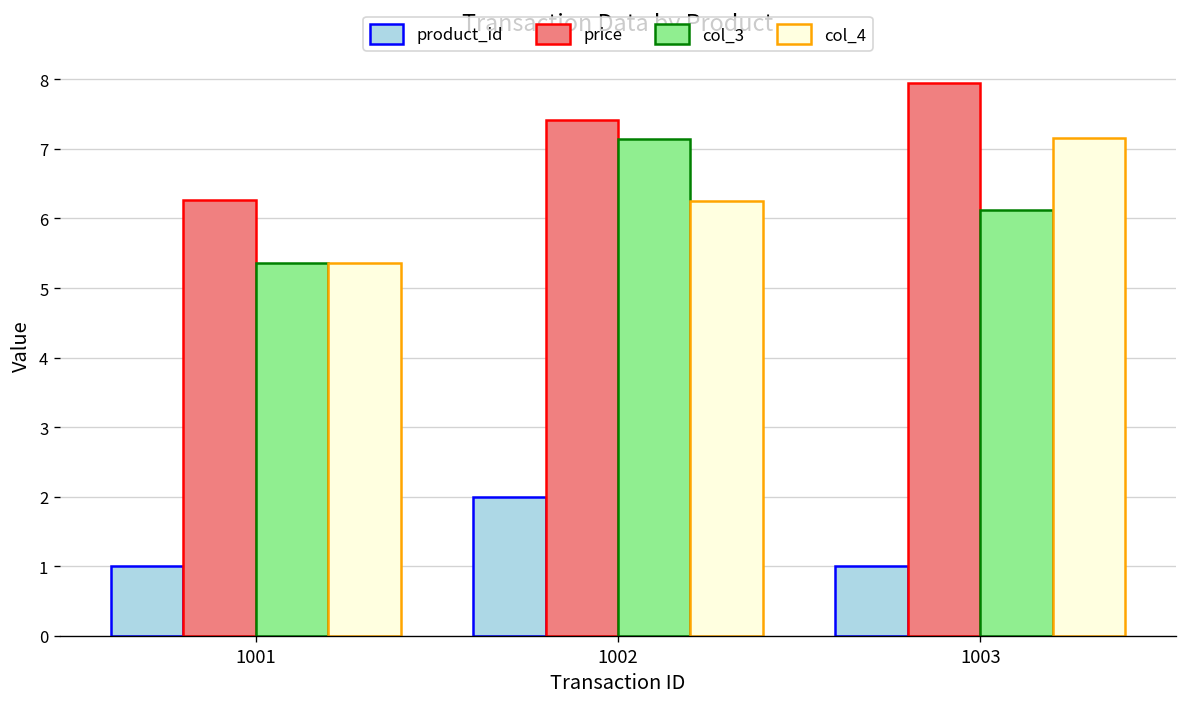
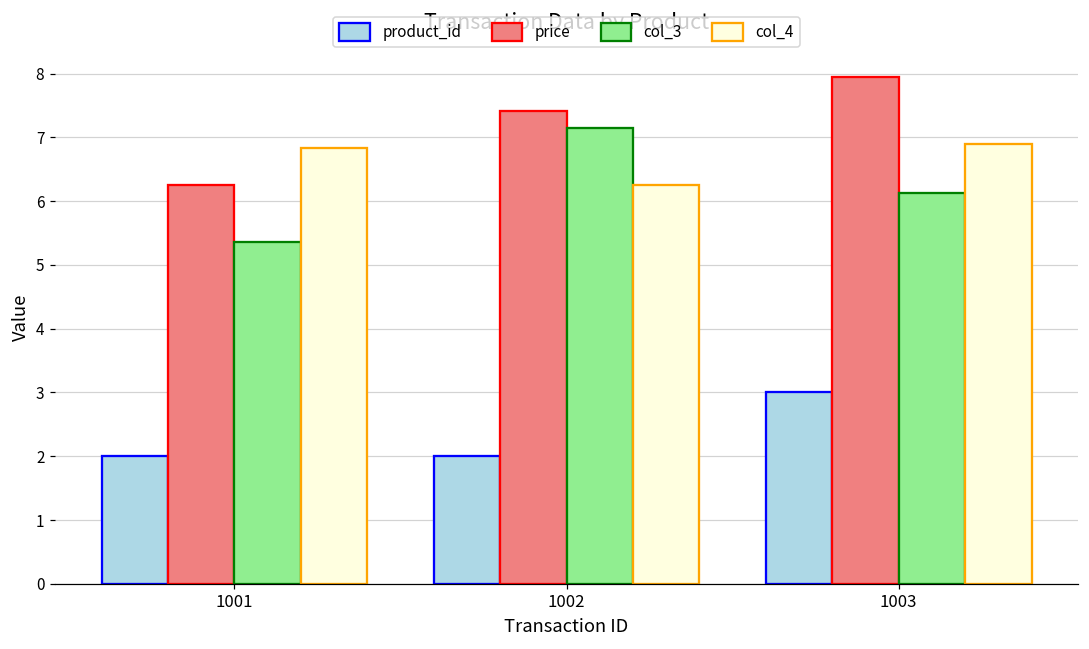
  {
    "product_id": {
-     "1001": 1,
+     "1001": 2,
      "1002": 2,
-     "1003": 1
+     "1003": 3
    },
    "price": {
      "1001": 6.3,
      "1002": 7.4,
      "1003": 8.0
    },
    "col_3": {
      "1001": 5.4,
      "1002": 7.2,
      "1003": 6.1
    },
    "col_4": {
-     "1001": 5.4,
+     "1001": 6.8,
      "1002": 6.3,
-     "1003": 7.2
+     "1003": 6.9
    }
  }
